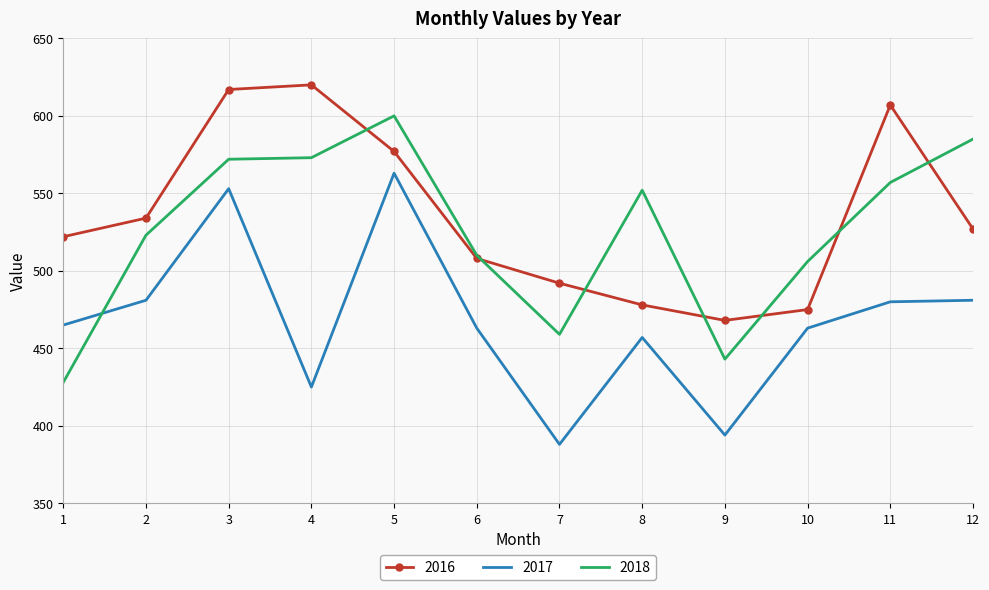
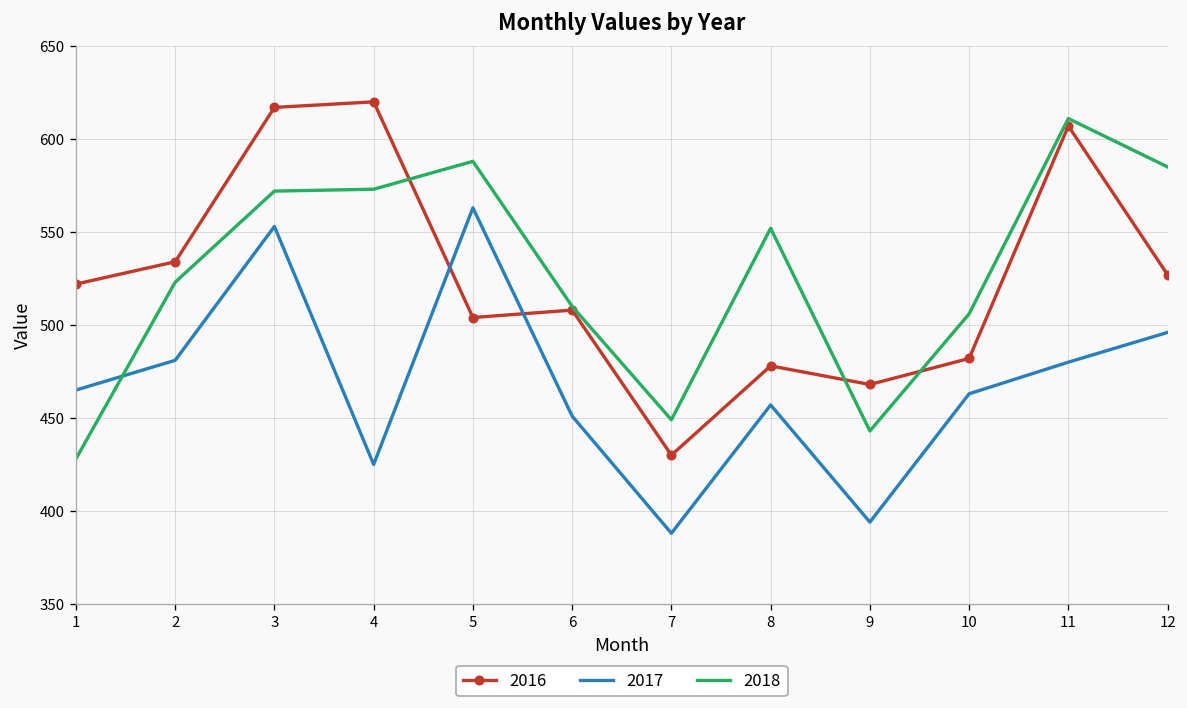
  {
    "2016": {
      "1": 522,
      "2": 534,
      "3": 617,
      "4": 620,
-     "5": 577,
+     "5": 504,
      "6": 508,
-     "7": 492,
+     "7": 430,
      "8": 478,
      "9": 468,
-     "10": 475,
+     "10": 482,
      "11": 607,
      "12": 527
    },
    "2017": {
      "1": 465,
      "2": 481,
      "3": 553,
      "4": 425,
      "5": 563,
-     "6": 463,
+     "6": 451,
      "7": 388,
      "8": 457,
      "9": 394,
      "10": 463,
      "11": 480,
-     "12": 481
+     "12": 496
    },
    "2018": {
      "1": 428,
      "2": 523,
      "3": 572,
      "4": 573,
-     "5": 600,
+     "5": 588,
      "6": 510,
-     "7": 459,
+     "7": 449,
      "8": 552,
      "9": 443,
      "10": 506,
-     "11": 557,
+     "11": 611,
      "12": 585
    }
  }
